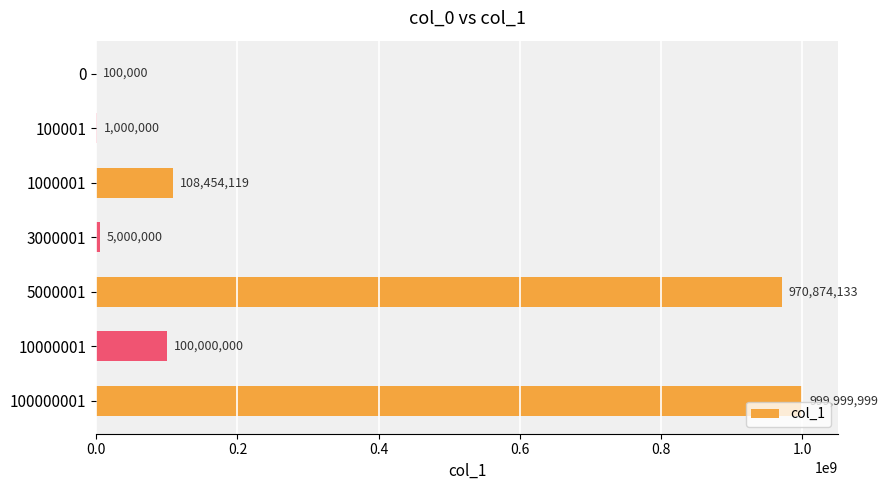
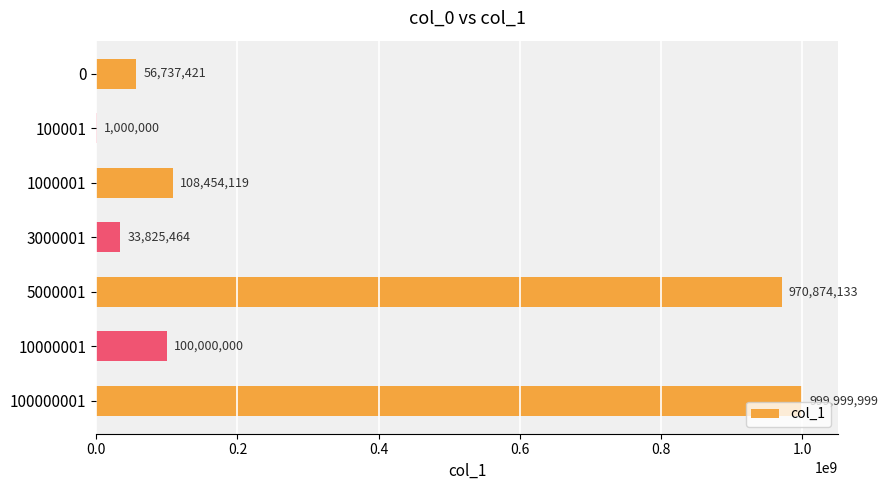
  {
-   "0": "100,000",
+   "0": "56,737,421",
    "100001": "1,000,000",
    "1000001": "108,454,119",
-   "3000001": "5,000,000",
+   "3000001": "33,825,464",
    "5000001": "970,874,133",
    "10000001": "100,000,000"
  }
